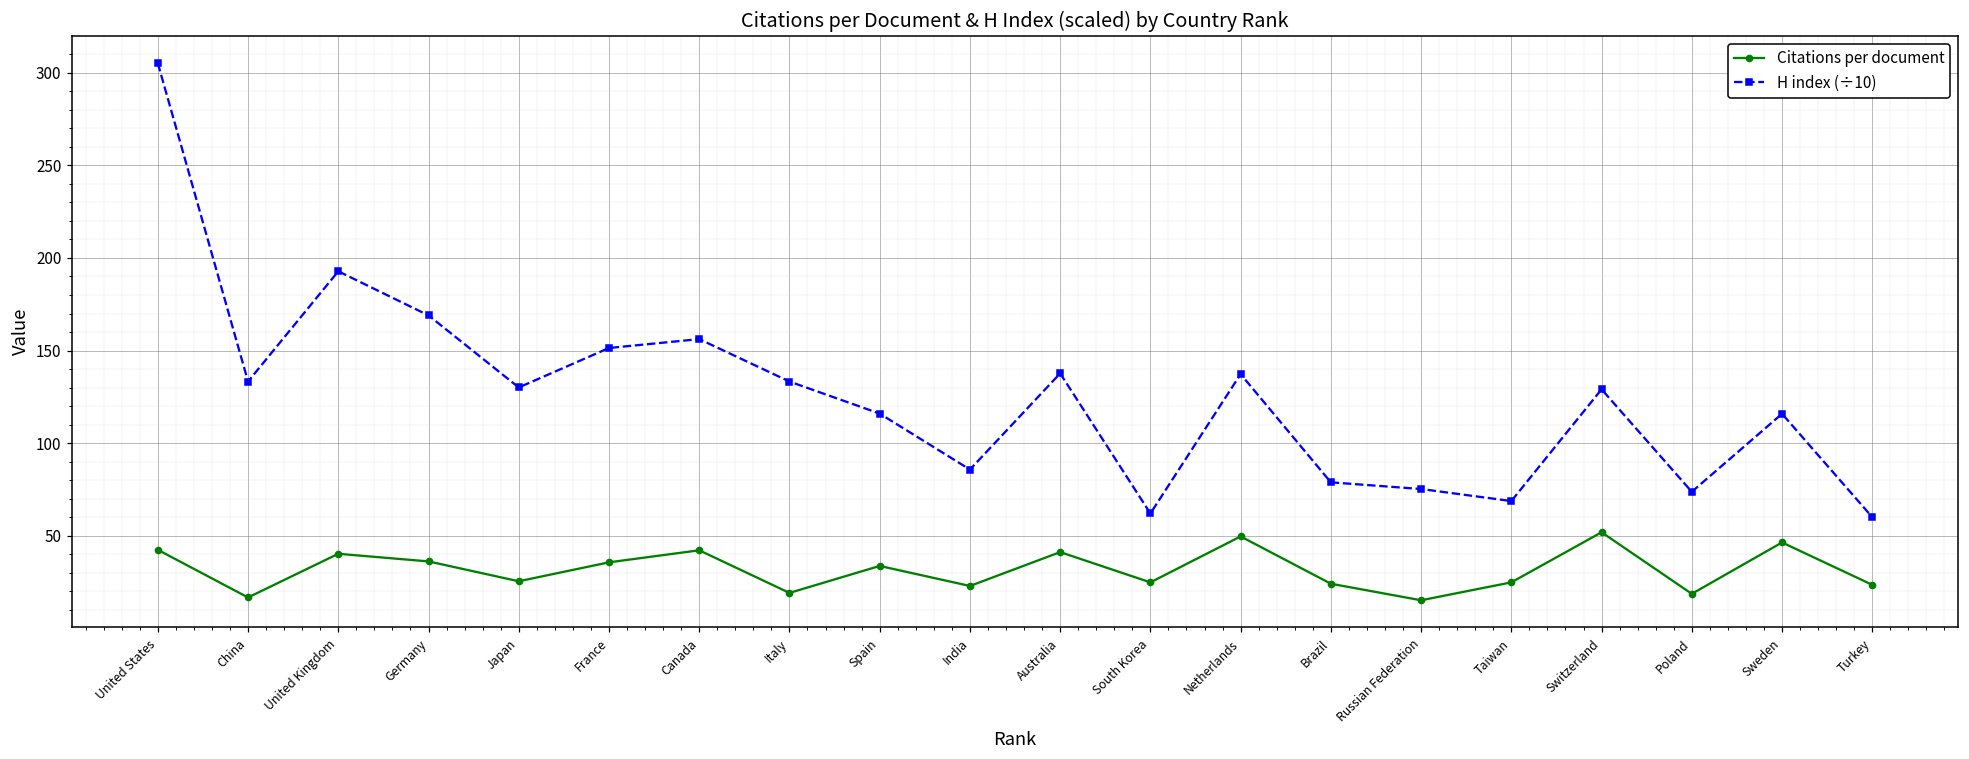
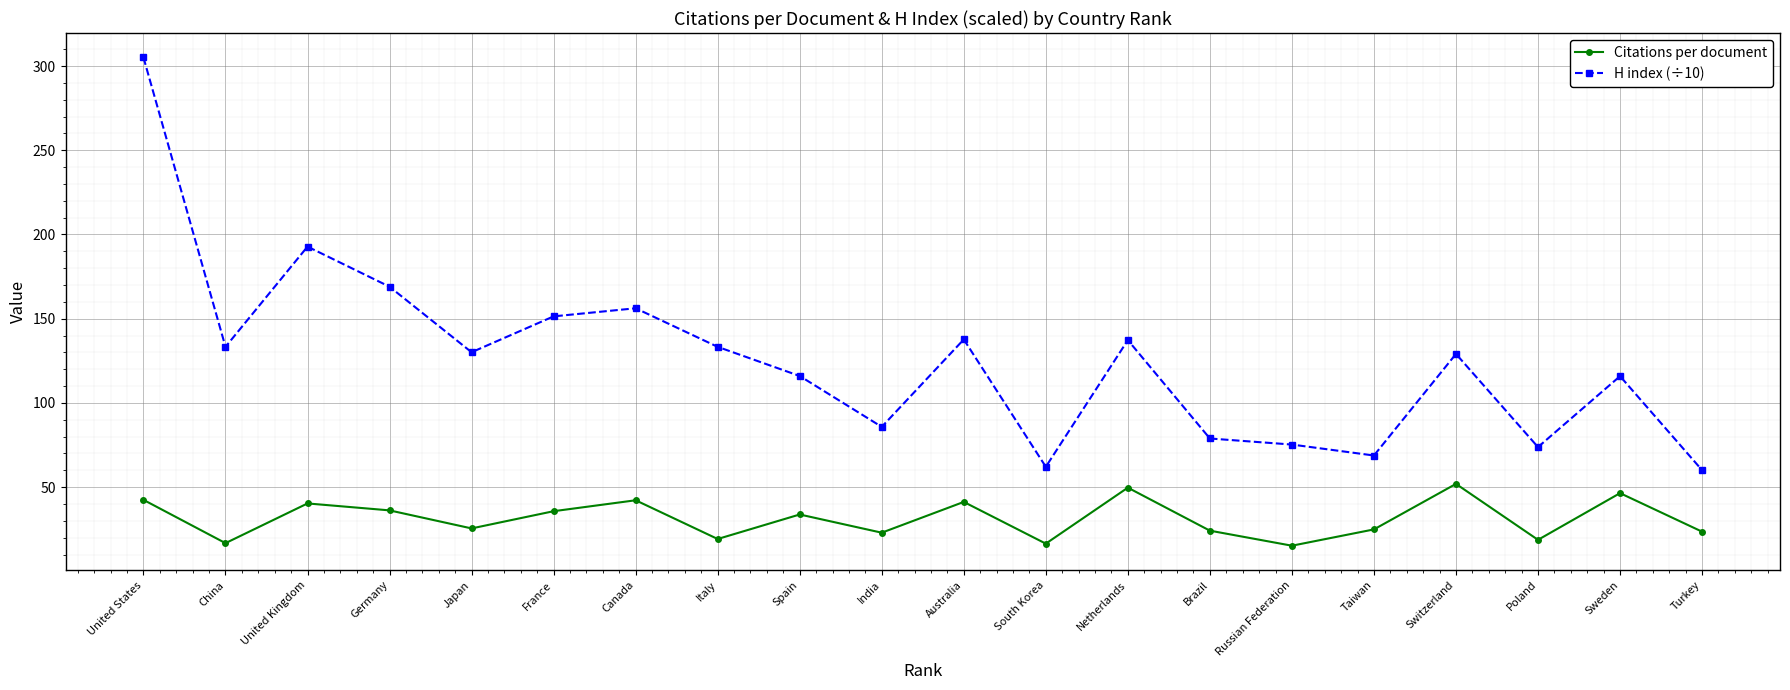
  {
    "Citations per document": {
      "United States": 42,
      "China": 17,
      "United Kingdom": 40,
      "Germany": 36,
      "Japan": 26,
      "France": 36,
      "Canada": 42,
      "Italy": 19,
      "Spain": 34,
      "India": 23,
      "Australia": 41,
-     "South Korea": 25,
+     "South Korea": 16,
      "Netherlands": 50,
      "Brazil": 24,
      "Russian Federation": 15,
      "Taiwan": 25,
      "Switzerland": 52,
      "Poland": 19,
      "Sweden": 46,
      "Turkey": 24
    },
    "H index (÷10)": {
      "United States": 305,
      "China": 133,
      "United Kingdom": 193,
      "Germany": 169,
      "Japan": 130,
      "France": 151,
      "Canada": 156,
      "Italy": 133,
      "Spain": 116,
      "India": 86,
      "Australia": 138,
      "South Korea": 62,
      "Netherlands": 137,
      "Brazil": 79,
      "Russian Federation": 75,
      "Taiwan": 69,
      "Switzerland": 129,
      "Poland": 74,
      "Sweden": 116,
      "Turkey": 60
    }
  }
